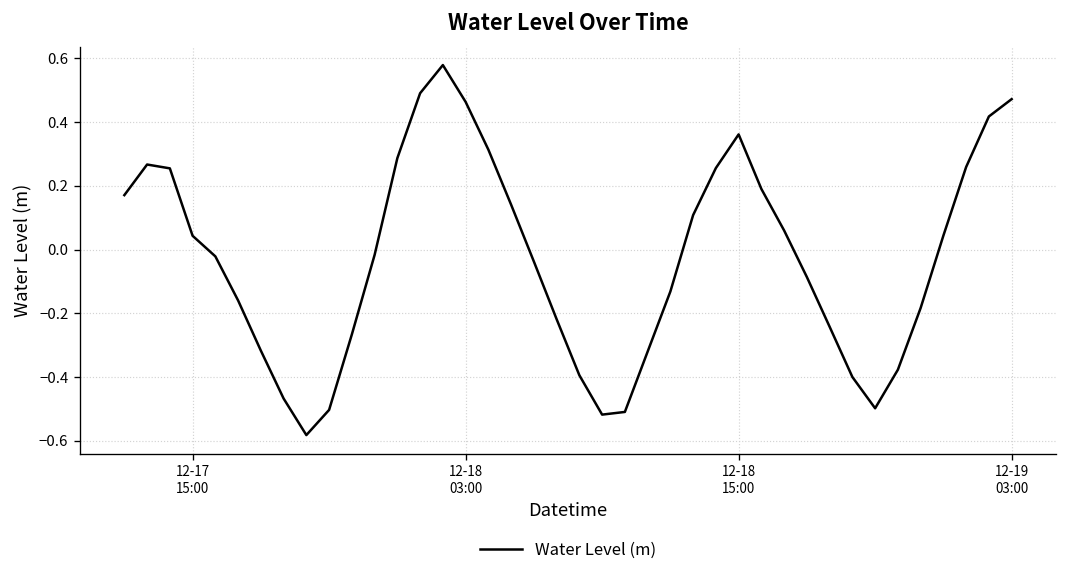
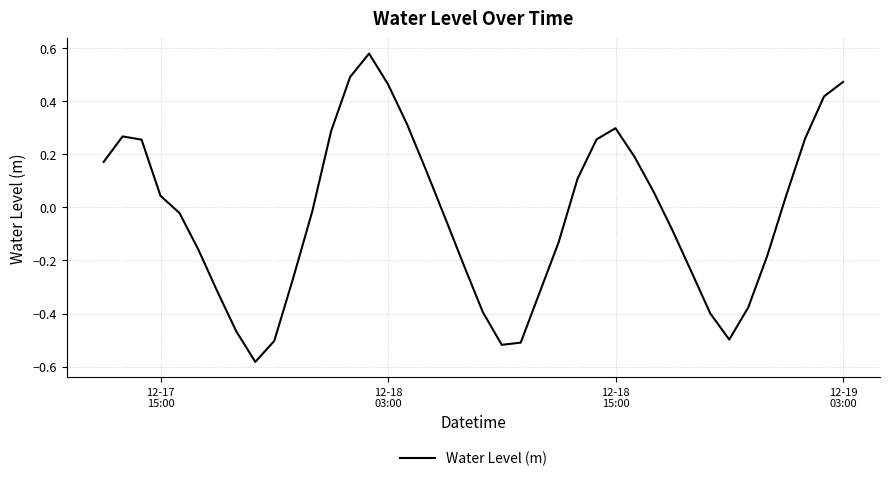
  {
    "12-17 15:00": 0.04,
    "12-18 03:00": 0.46,
-   "12-18 15:00": 0.36,
+   "12-18 15:00": 0.30,
    "12-19 03:00": 0.47
  }
